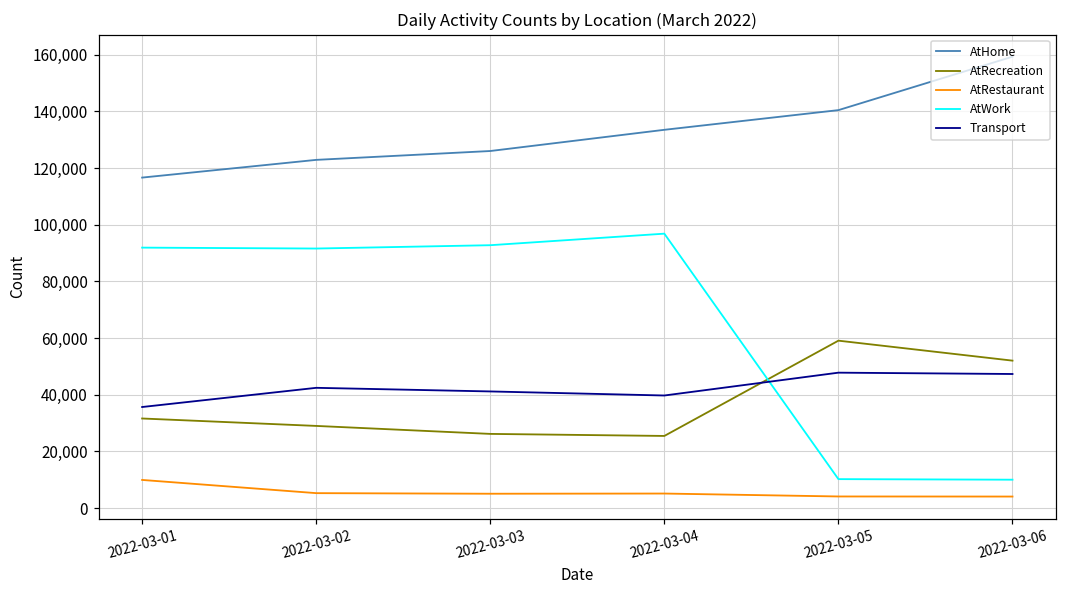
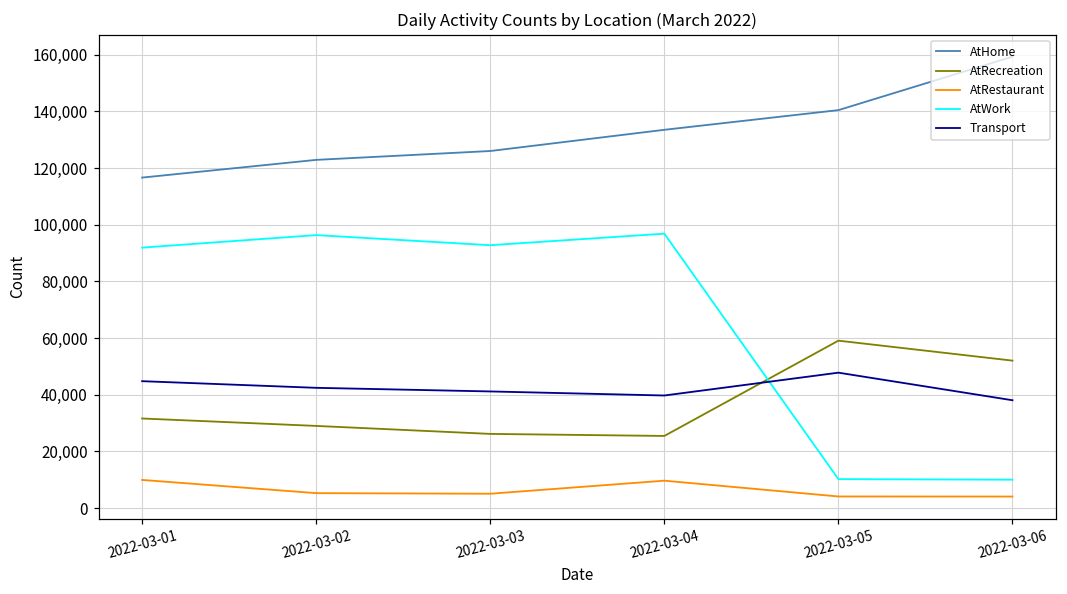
  {
    "AtHome": {
      "2022-03-01": "117,000",
      "2022-03-02": "123,000",
      "2022-03-03": "126,000",
      "2022-03-04": "134,000",
      "2022-03-05": "140,000"
    },
    "AtRecreation": {
      "2022-03-01": "32,000",
      "2022-03-02": "29,000",
      "2022-03-03": "26,000",
      "2022-03-04": "25,000",
      "2022-03-05": "59,000",
      "2022-03-06": "52,000"
    },
    "AtRestaurant": {
      "2022-03-01": "10,000",
      "2022-03-02": "5,000",
      "2022-03-03": "5,000",
-     "2022-03-04": "5,000",
+     "2022-03-04": "10,000",
      "2022-03-05": "4,000",
      "2022-03-06": "4,000"
    },
    "AtWork": {
      "2022-03-01": "92,000",
-     "2022-03-02": "92,000",
+     "2022-03-02": "96,000",
      "2022-03-03": "93,000",
      "2022-03-04": "97,000",
      "2022-03-05": "10,000",
      "2022-03-06": "10,000"
    },
    "Transport": {
-     "2022-03-01": "36,000",
+     "2022-03-01": "45,000",
      "2022-03-02": "42,000",
      "2022-03-03": "41,000",
      "2022-03-04": "40,000",
      "2022-03-05": "48,000",
-     "2022-03-06": "47,000"
+     "2022-03-06": "38,000"
    }
  }
